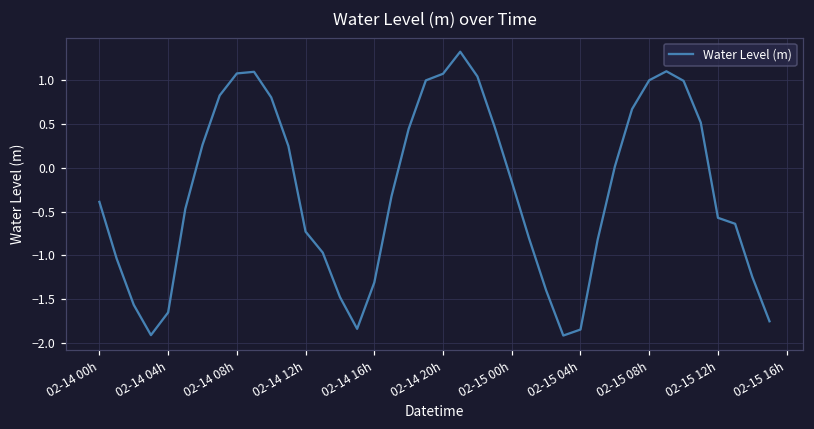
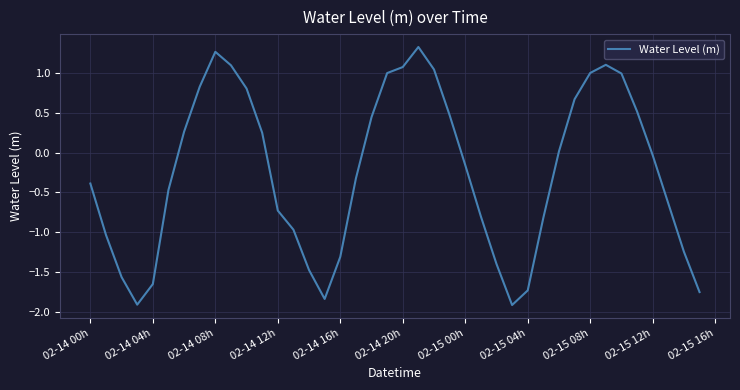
  {
    "02-14 00h": -0.4,
    "02-14 04h": -1.7,
-   "02-14 08h": 1.1,
+   "02-14 08h": 1.3,
    "02-14 12h": -0.7,
    "02-14 16h": -1.3,
    "02-14 20h": 1.1,
    "02-15 00h": -0.2,
-   "02-15 04h": -1.8,
+   "02-15 04h": -1.7,
    "02-15 08h": 1.0,
-   "02-15 12h": -0.6
+   "02-15 12h": 0.0
  }
